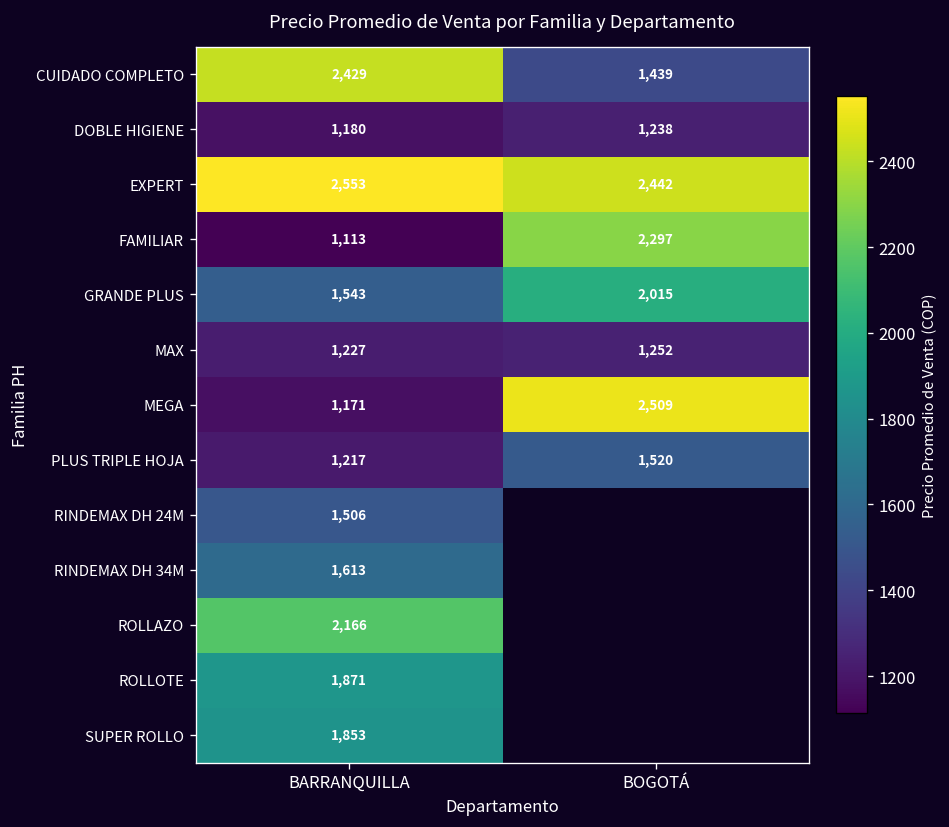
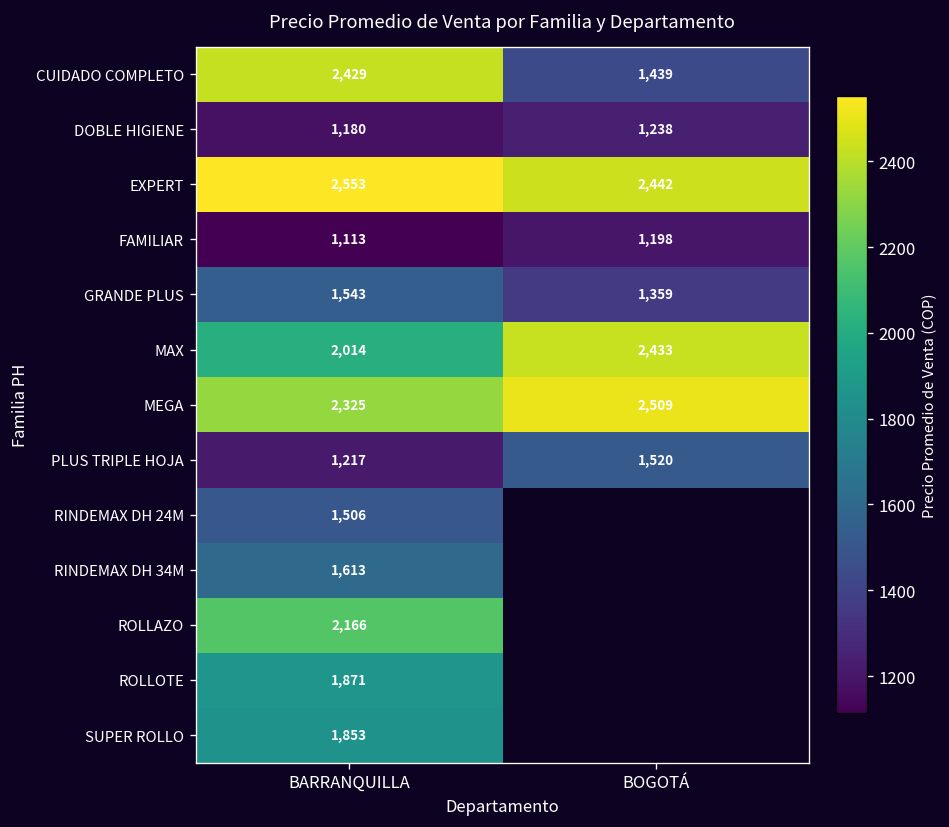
  {
    "CUIDADO COMPLETO": {
      "BARRANQUILLA": "2,429",
      "BOGOTÁ": "1,439"
    },
    "DOBLE HIGIENE": {
      "BARRANQUILLA": "1,180",
      "BOGOTÁ": "1,238"
    },
    "EXPERT": {
      "BARRANQUILLA": "2,553",
      "BOGOTÁ": "2,442"
    },
    "FAMILIAR": {
      "BARRANQUILLA": "1,113",
-     "BOGOTÁ": "2,297"
+     "BOGOTÁ": "1,198"
    },
    "GRANDE PLUS": {
      "BARRANQUILLA": "1,543",
-     "BOGOTÁ": "2,015"
+     "BOGOTÁ": "1,359"
    },
    "MAX": {
-     "BARRANQUILLA": "1,227",
-     "BOGOTÁ": "1,252"
+     "BARRANQUILLA": "2,014",
+     "BOGOTÁ": "2,433"
    },
    "MEGA": {
-     "BARRANQUILLA": "1,171",
+     "BARRANQUILLA": "2,325",
      "BOGOTÁ": "2,509"
    },
    "PLUS TRIPLE HOJA": {
      "BARRANQUILLA": "1,217",
      "BOGOTÁ": "1,520"
    },
    "RINDEMAX DH 24M": {
      "BARRANQUILLA": "1,506"
    },
    "RINDEMAX DH 34M": {
      "BARRANQUILLA": "1,613"
    },
    "ROLLAZO": {
      "BARRANQUILLA": "2,166"
    },
    "ROLLOTE": {
      "BARRANQUILLA": "1,871"
    },
    "SUPER ROLLO": {
      "BARRANQUILLA": "1,853"
    }
  }
